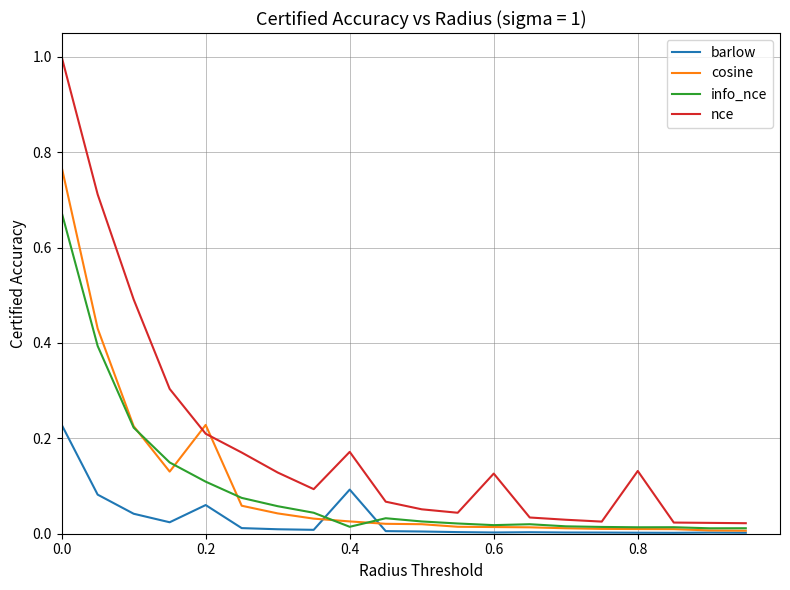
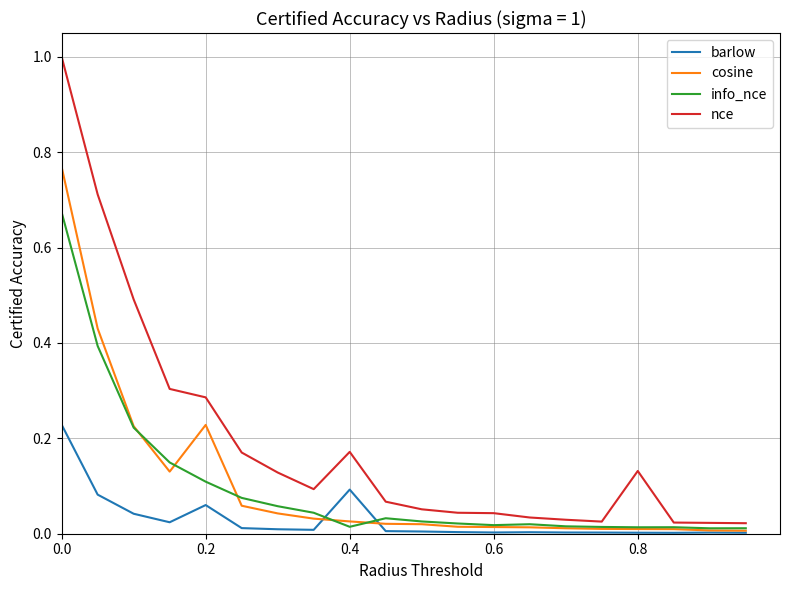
  {
    "barlow": {
      "0.0": 0.23,
      "0.2": 0.06,
      "0.4": 0.09,
      "0.6": 0.00,
      "0.8": 0.00
    },
    "cosine": {
      "0.0": 0.77,
      "0.2": 0.23,
      "0.4": 0.03
    },
    "info_nce": {
      "0.0": 0.67,
      "0.2": 0.11,
      "0.4": 0.01
    },
    "nce": {
      "0.0": 1.00,
-     "0.2": 0.21,
+     "0.2": 0.29,
      "0.4": 0.17,
-     "0.6": 0.13,
+     "0.6": 0.04,
      "0.8": 0.13
    }
  }
